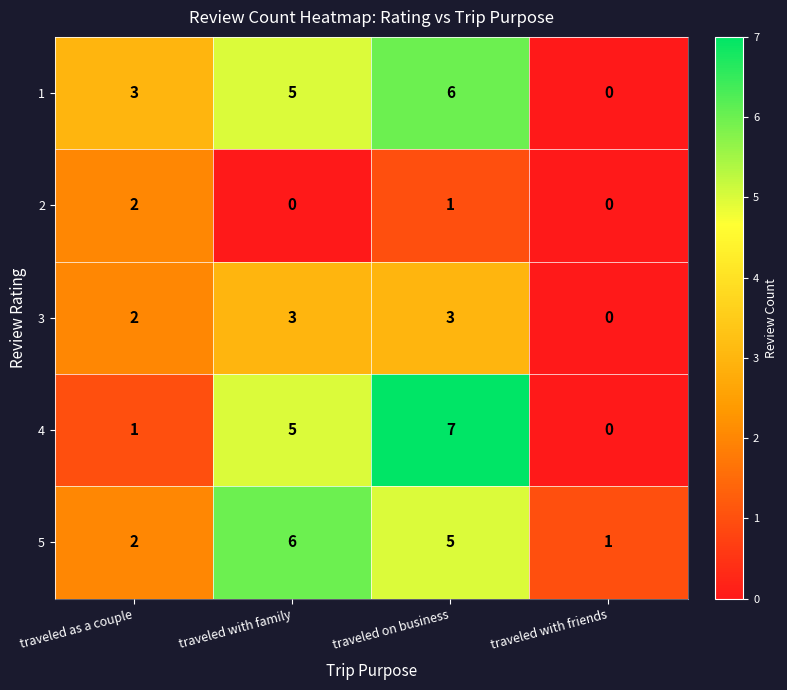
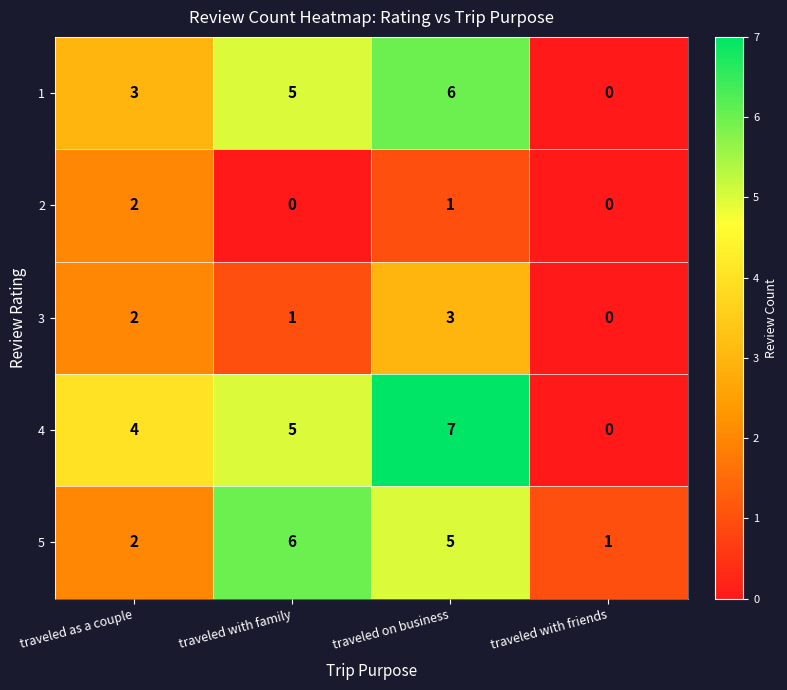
  {
    "1": {
      "traveled as a couple": 3,
      "traveled with family": 5,
      "traveled on business": 6,
      "traveled with friends": 0
    },
    "2": {
      "traveled as a couple": 2,
      "traveled with family": 0,
      "traveled on business": 1,
      "traveled with friends": 0
    },
    "3": {
      "traveled as a couple": 2,
-     "traveled with family": 3,
+     "traveled with family": 1,
      "traveled on business": 3,
      "traveled with friends": 0
    },
    "4": {
-     "traveled as a couple": 1,
+     "traveled as a couple": 4,
      "traveled with family": 5,
      "traveled on business": 7,
      "traveled with friends": 0
    },
    "5": {
      "traveled as a couple": 2,
      "traveled with family": 6,
      "traveled on business": 5,
      "traveled with friends": 1
    }
  }
